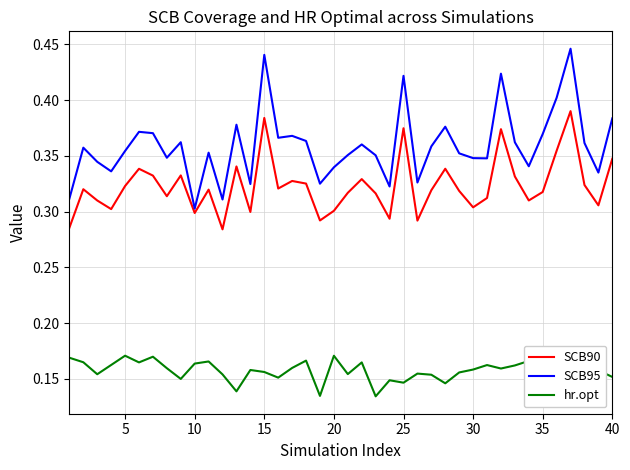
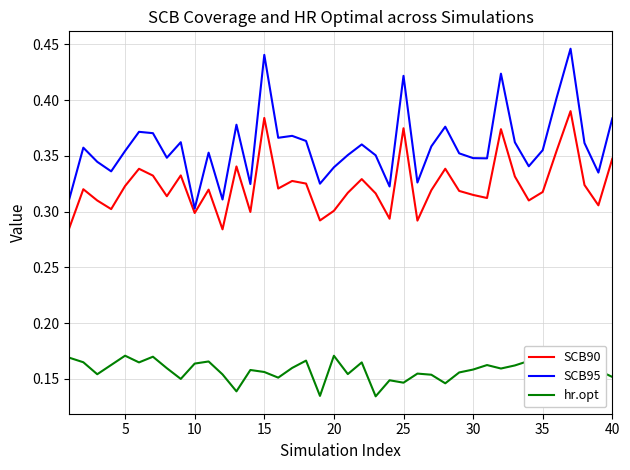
  {
    "SCB90": {
      "5": 0.323,
      "10": 0.299,
      "15": 0.384,
      "20": 0.301,
      "25": 0.375,
-     "30": 0.304,
+     "30": 0.315,
      "35": 0.318,
      "40": 0.347
    },
    "SCB95": {
      "5": 0.354,
      "10": 0.303,
      "15": 0.441,
      "20": 0.340,
      "25": 0.422,
      "30": 0.348,
-     "35": 0.370,
+     "35": 0.355,
      "40": 0.384
    },
    "hr.opt": {
      "5": 0.171,
      "10": 0.164,
      "15": 0.156,
      "20": 0.171,
      "25": 0.147,
      "30": 0.158,
      "40": 0.152
    }
  }
